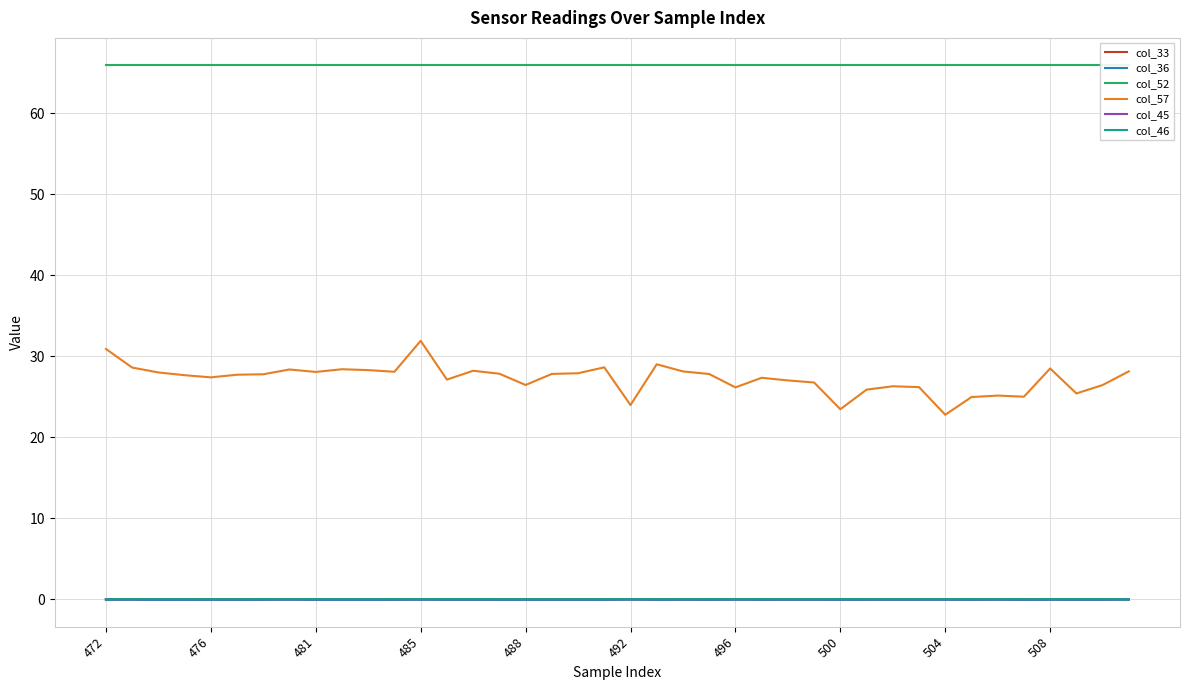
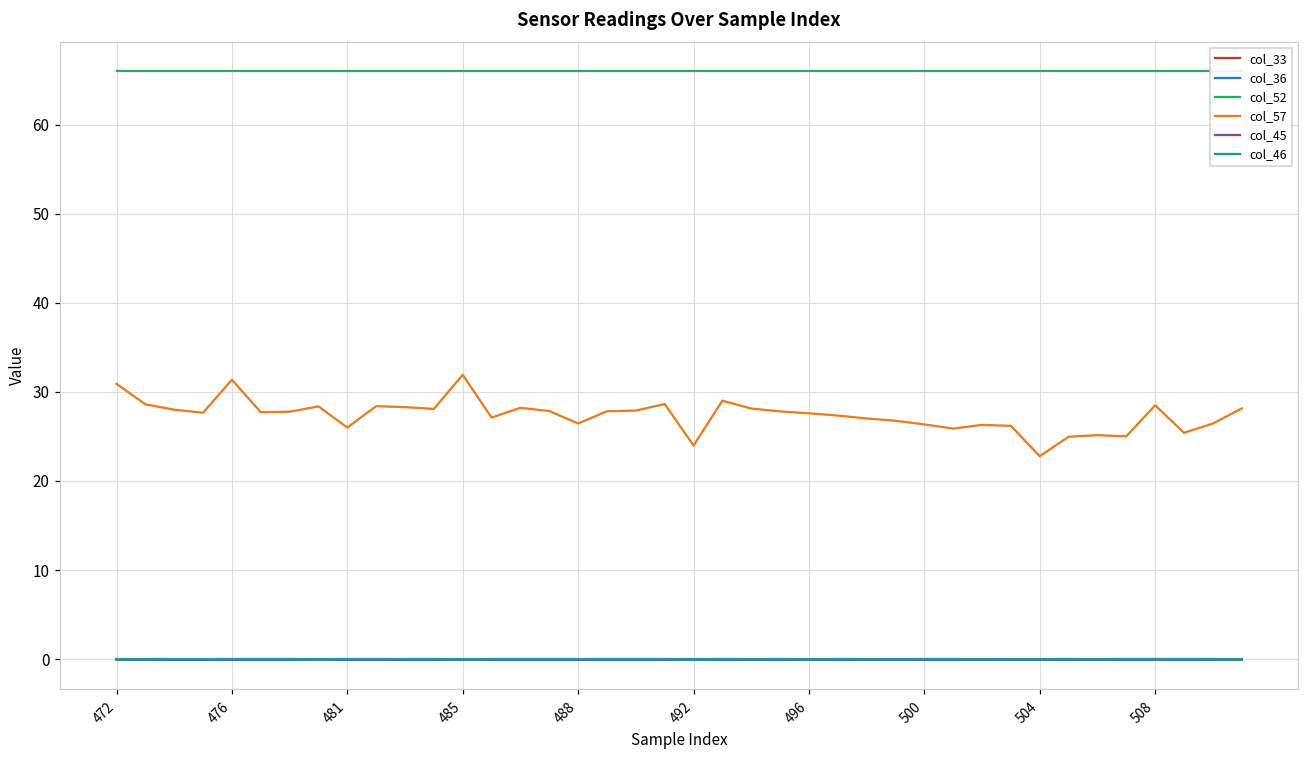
  {
    "col_57": {
      "472": 31,
-     "476": 27,
-     "481": 28,
+     "476": 31,
+     "481": 26,
      "485": 32,
      "488": 26,
      "492": 24,
-     "496": 26,
-     "500": 23,
+     "496": 28,
+     "500": 26,
      "504": 23,
      "508": 28
    }
  }
